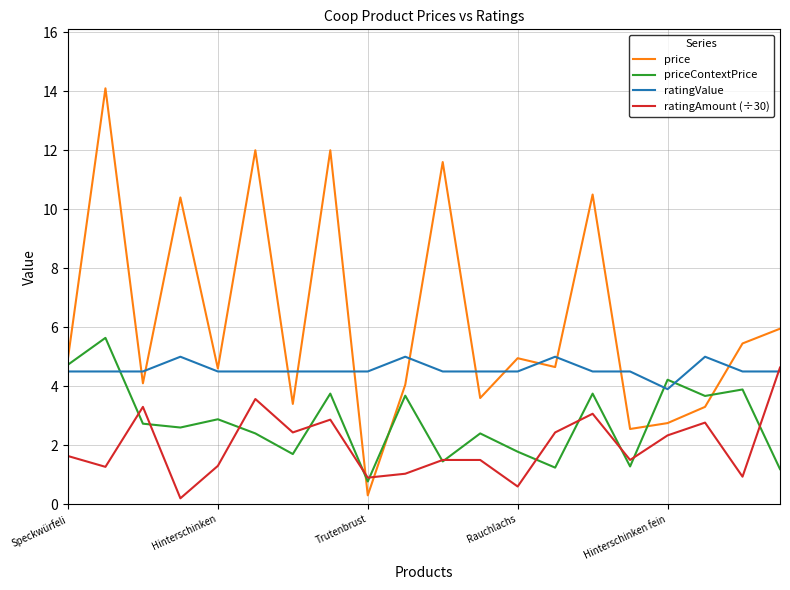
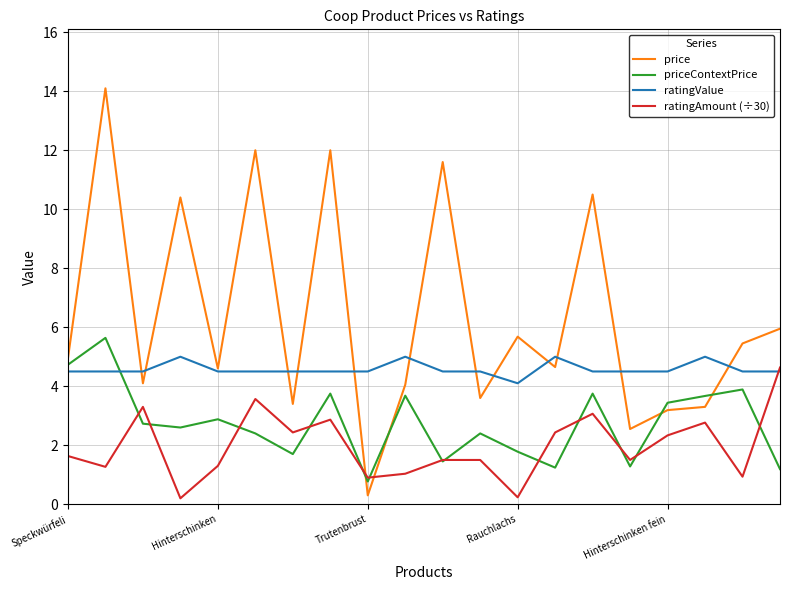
  {
    "price": {
      "Speckwürfeli": 5.0,
      "Hinterschinken": 4.6,
      "Trutenbrust": 0.3,
-     "Rauchlachs": 5.0,
-     "Hinterschinken fein": 2.8
+     "Rauchlachs": 5.7,
+     "Hinterschinken fein": 3.2
    },
    "priceContextPrice": {
      "Speckwürfeli": 4.7,
      "Hinterschinken": 2.9,
      "Trutenbrust": 0.8,
      "Rauchlachs": 1.8,
-     "Hinterschinken fein": 4.2
+     "Hinterschinken fein": 3.4
    },
    "ratingValue": {
      "Speckwürfeli": 4.5,
      "Hinterschinken": 4.5,
      "Trutenbrust": 4.5,
-     "Rauchlachs": 4.5,
-     "Hinterschinken fein": 3.9
+     "Rauchlachs": 4.1,
+     "Hinterschinken fein": 4.5
    },
    "ratingAmount (÷30)": {
      "Speckwürfeli": 1.6,
      "Hinterschinken": 1.3,
      "Trutenbrust": 0.9,
-     "Rauchlachs": 0.6,
+     "Rauchlachs": 0.2,
      "Hinterschinken fein": 2.3
    }
  }
